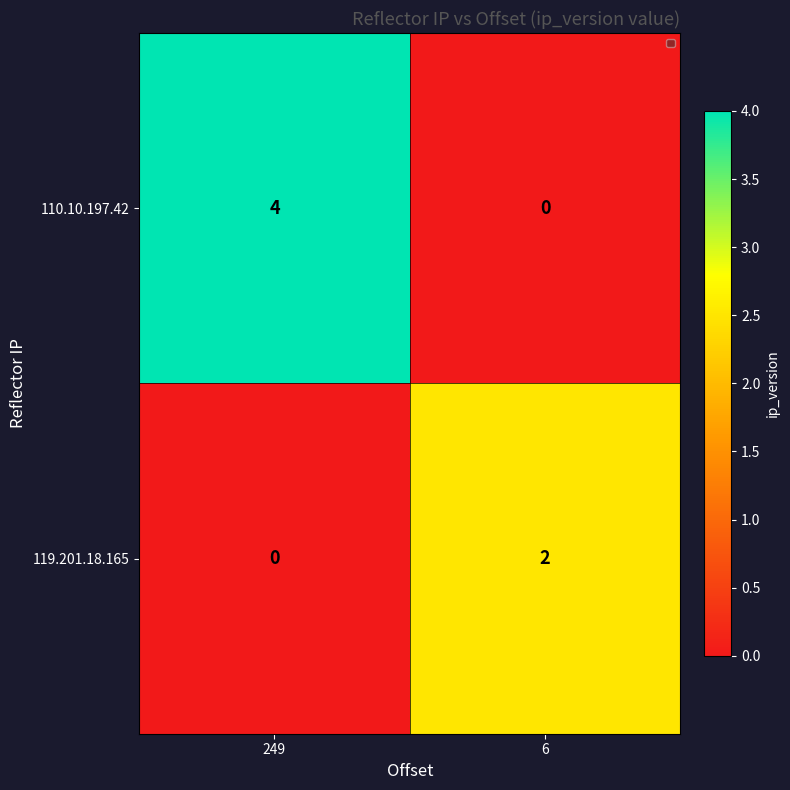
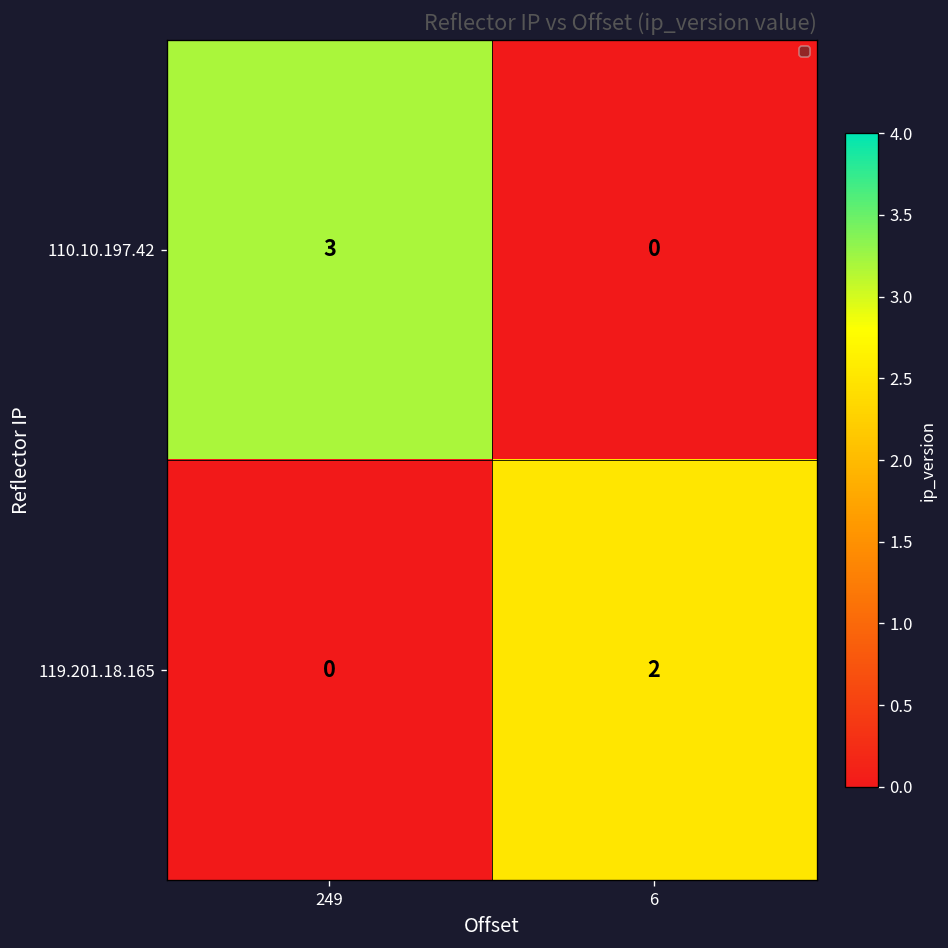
  {
    "110.10.197.42": {
-     "249": 4,
+     "249": 3,
      "6": 0
    },
    "119.201.18.165": {
      "249": 0,
      "6": 2
    }
  }
